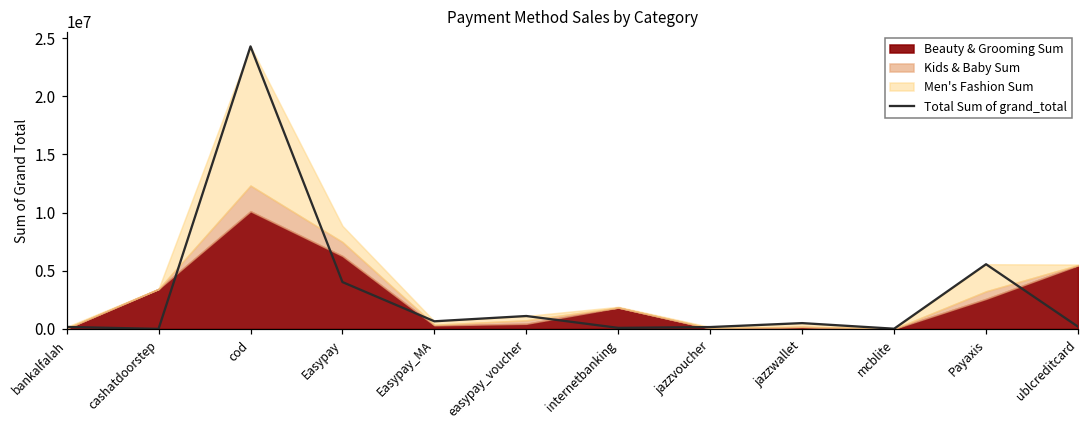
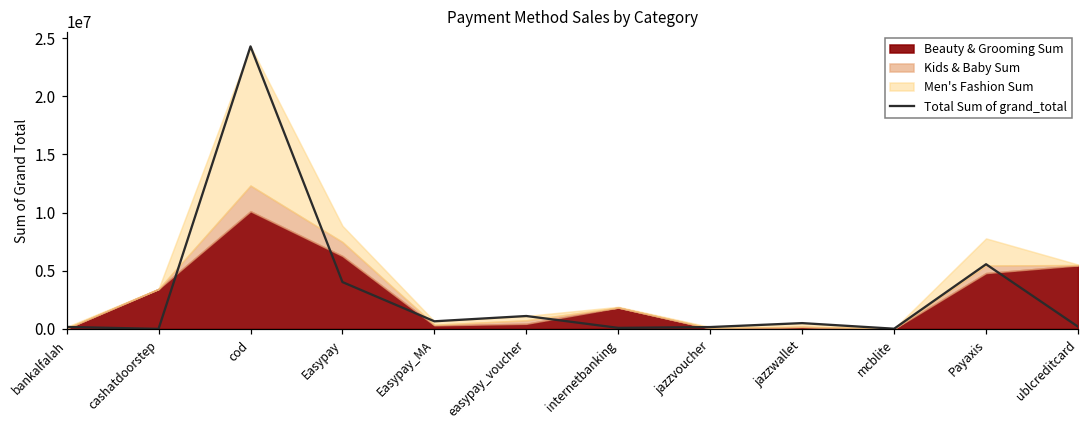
  {
    "Total Sum of grand_total": {
      "cashatdoorstep": 0,
      "Easypay": 4000000,
      "internetbanking": 100000,
      "ublcreditcard": 200000
    },
    "Beauty & Grooming Sum": {
      "cod": 10100000,
      "Easypay": 6300000,
      "easypay_voucher": 400000,
-     "Payaxis": 2600000
+     "Payaxis": 4800000
    }
  }
